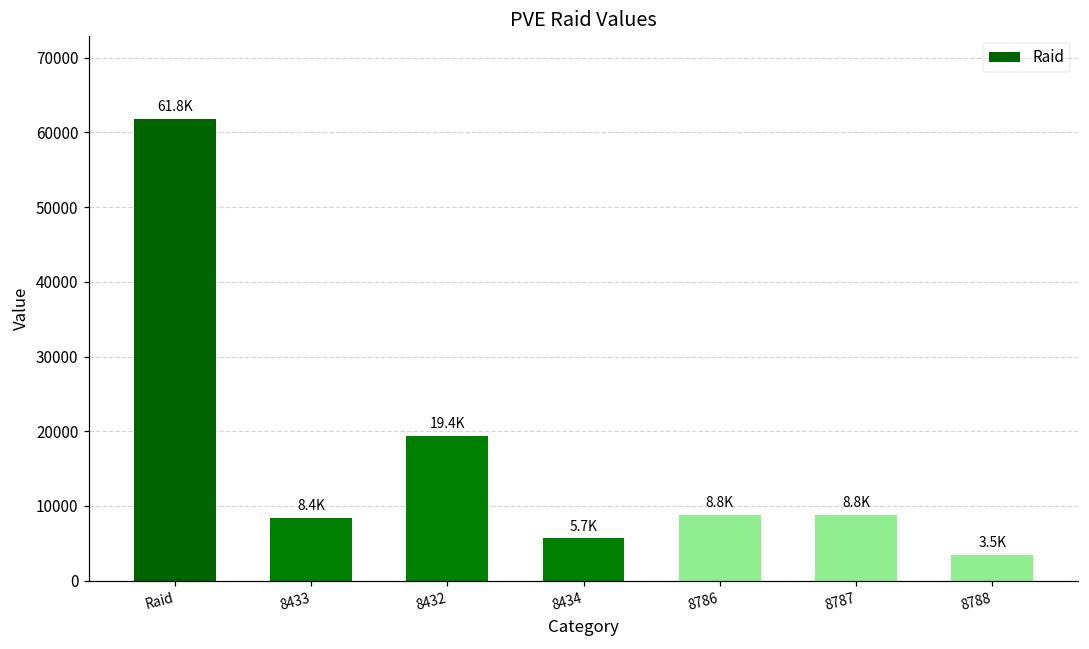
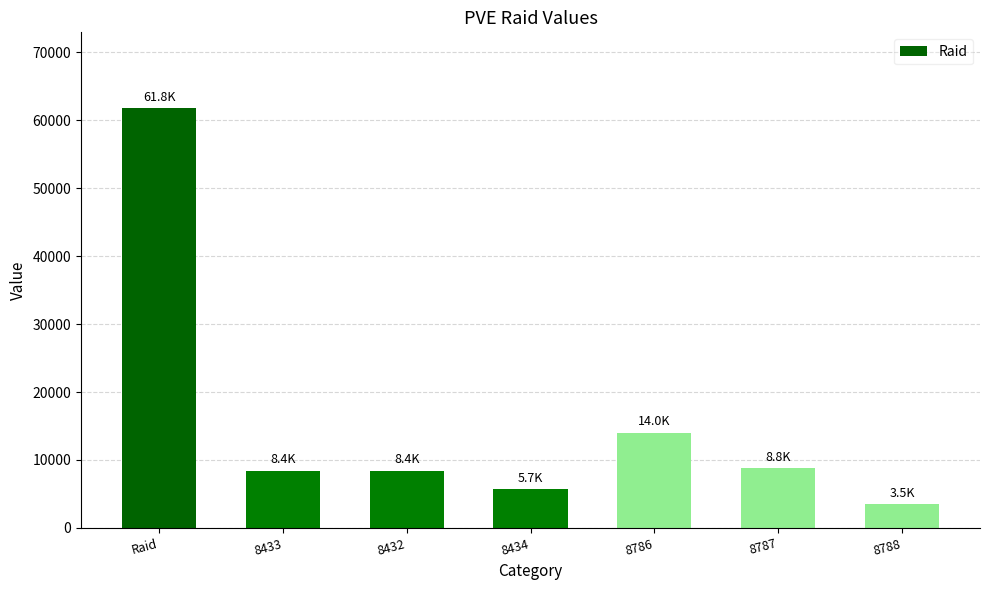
  {
    "Raid": "61.8K",
    "8433": "8.4K",
-   "8432": "19.4K",
+   "8432": "8.4K",
    "8434": "5.7K",
-   "8786": "8.8K",
+   "8786": "14.0K",
    "8787": "8.8K",
    "8788": "3.5K"
  }
